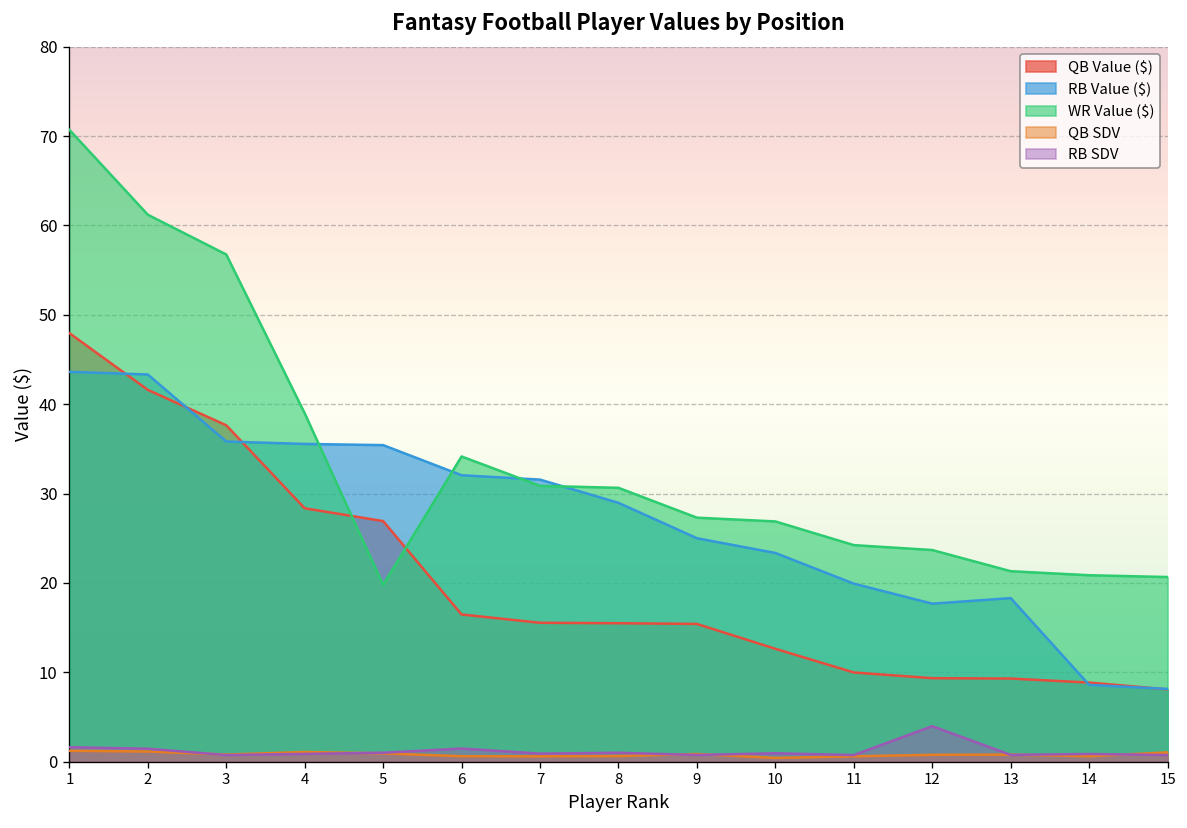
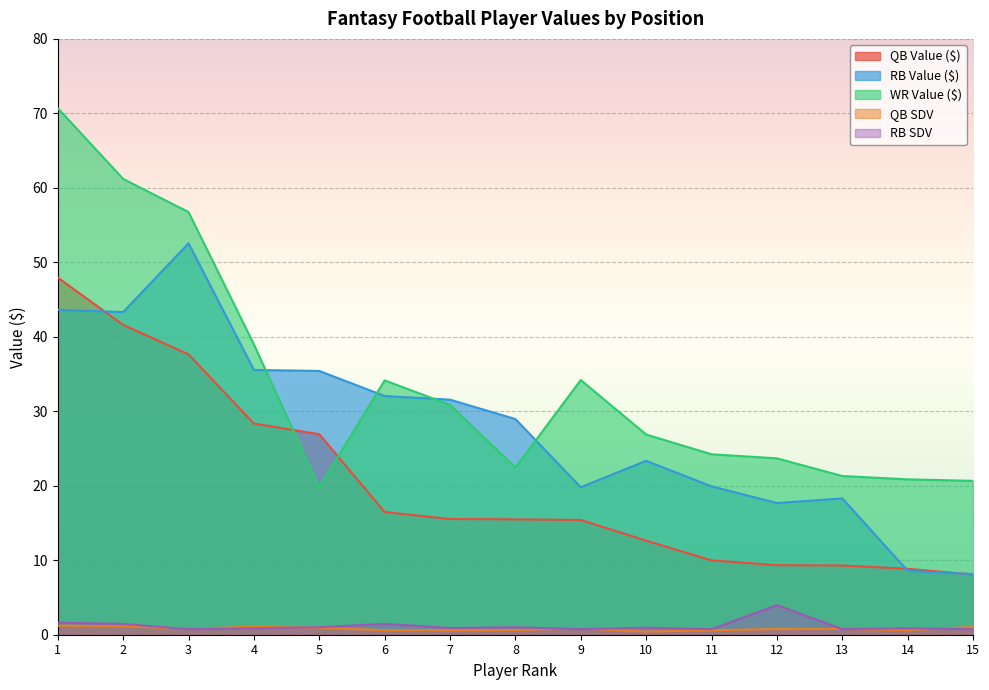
  {
    "RB Value ($)": {
      "1": 44,
      "2": 43,
-     "3": 36,
+     "3": 53,
      "4": 36,
      "5": 35,
      "6": 32,
      "7": 32,
      "8": 29,
-     "9": 25,
+     "9": 20,
      "10": 23,
      "11": 20,
      "12": 18,
      "13": 18
    },
    "WR Value ($)": {
      "1": 71,
      "2": 61,
      "3": 57,
      "4": 39,
      "5": 20,
      "6": 34,
      "7": 31,
-     "8": 31,
-     "9": 27,
+     "8": 22,
+     "9": 34,
      "10": 27,
      "11": 24,
      "12": 24,
      "13": 21,
      "14": 21,
      "15": 21
    },
    "RB SDV": {
      "1": 2,
      "6": 1,
      "8": 1,
      "10": 1,
      "12": 4
    }
  }
